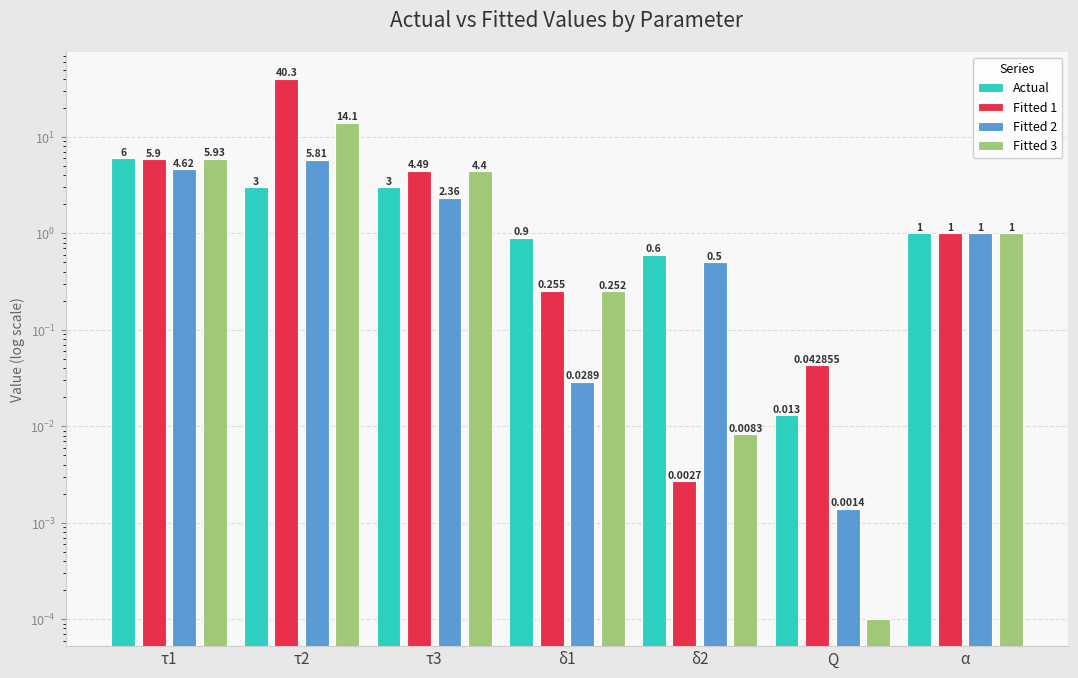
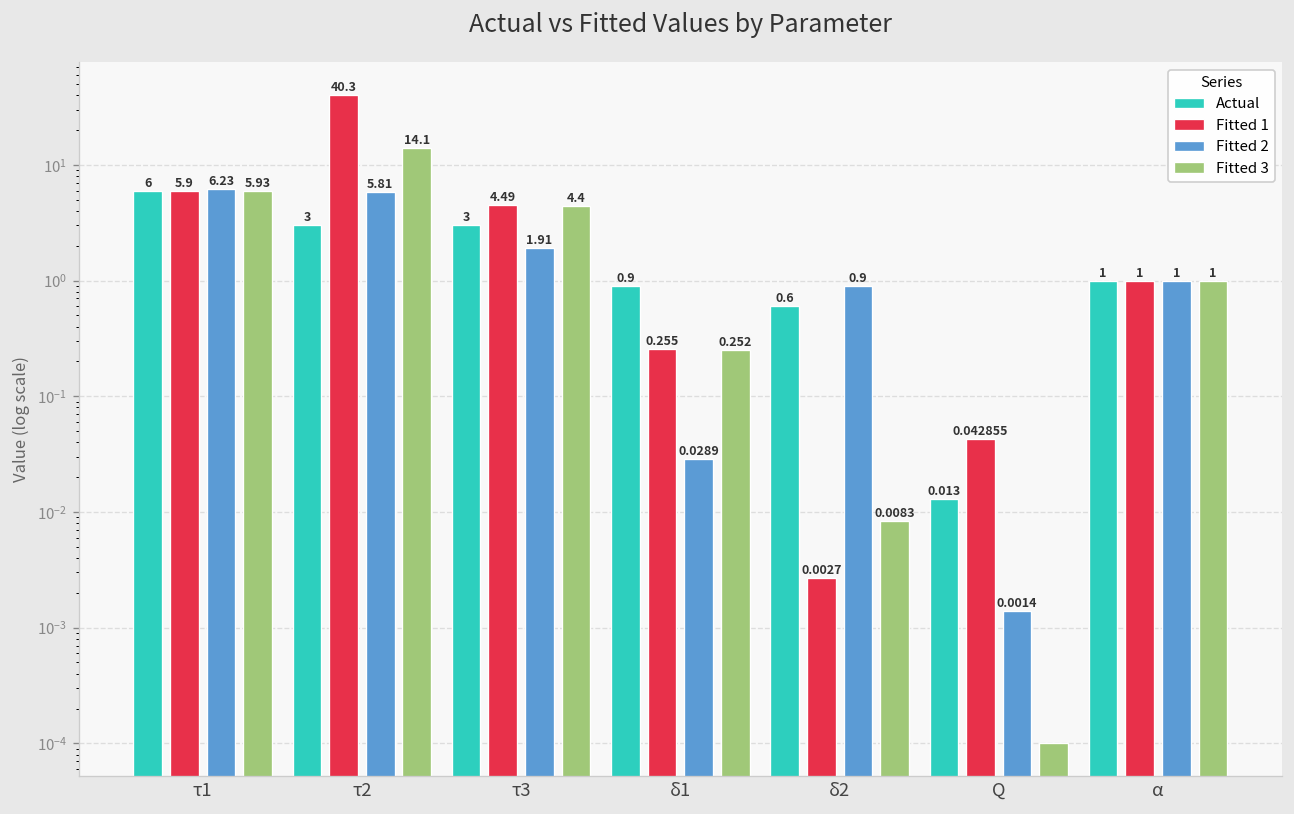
  {
    "Actual": {
      "τ1": 6,
      "τ2": 3,
      "τ3": 3,
      "δ1": 0.9,
      "δ2": 0.6,
      "Q": 0.013,
      "α": 1
    },
    "Fitted 1": {
      "τ1": 5.9,
      "τ2": 40.3,
      "τ3": 4.49,
      "δ1": 0.255,
      "δ2": 0.0027,
      "Q": 0.042855,
      "α": 1
    },
    "Fitted 2": {
-     "τ1": 4.62,
+     "τ1": 6.23,
      "τ2": 5.81,
-     "τ3": 2.36,
+     "τ3": 1.91,
      "δ1": 0.0289,
-     "δ2": 0.5,
+     "δ2": 0.9,
      "Q": 0.0014,
      "α": 1
    },
    "Fitted 3": {
      "τ1": 5.93,
      "τ2": 14.1,
      "τ3": 4.4,
      "δ1": 0.252,
      "δ2": 0.0083,
      "α": 1
    }
  }
